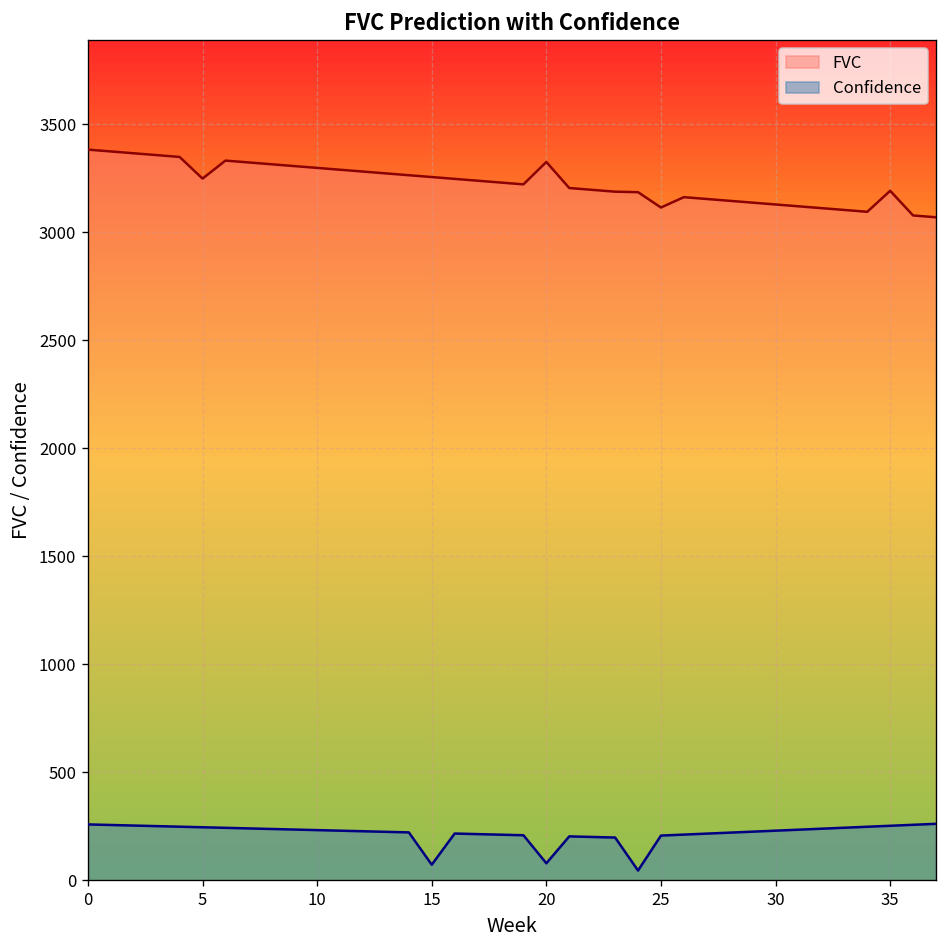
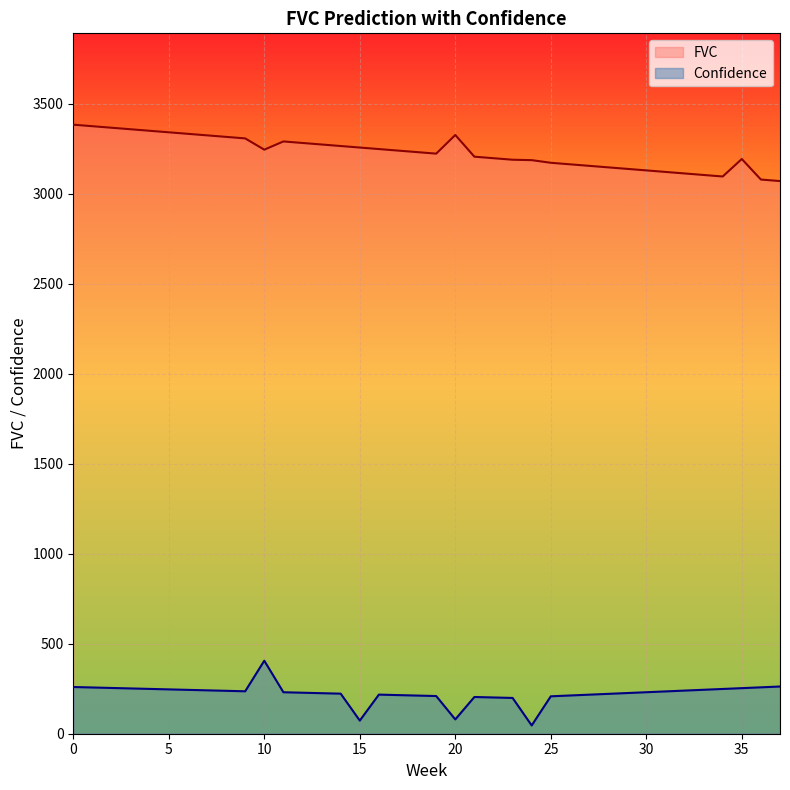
  {
    "FVC": {
      "0": 3380,
-     "5": 3250,
-     "10": 3300,
+     "5": 3340,
+     "10": 3240,
      "15": 3260,
      "20": 3330,
-     "25": 3120,
+     "25": 3170,
      "30": 3130,
      "35": 3190
    },
    "Confidence": {
      "0": 260,
      "5": 250,
-     "10": 230,
+     "10": 410,
      "15": 70,
      "20": 80,
      "25": 210,
      "30": 230,
      "35": 250
    }
  }
